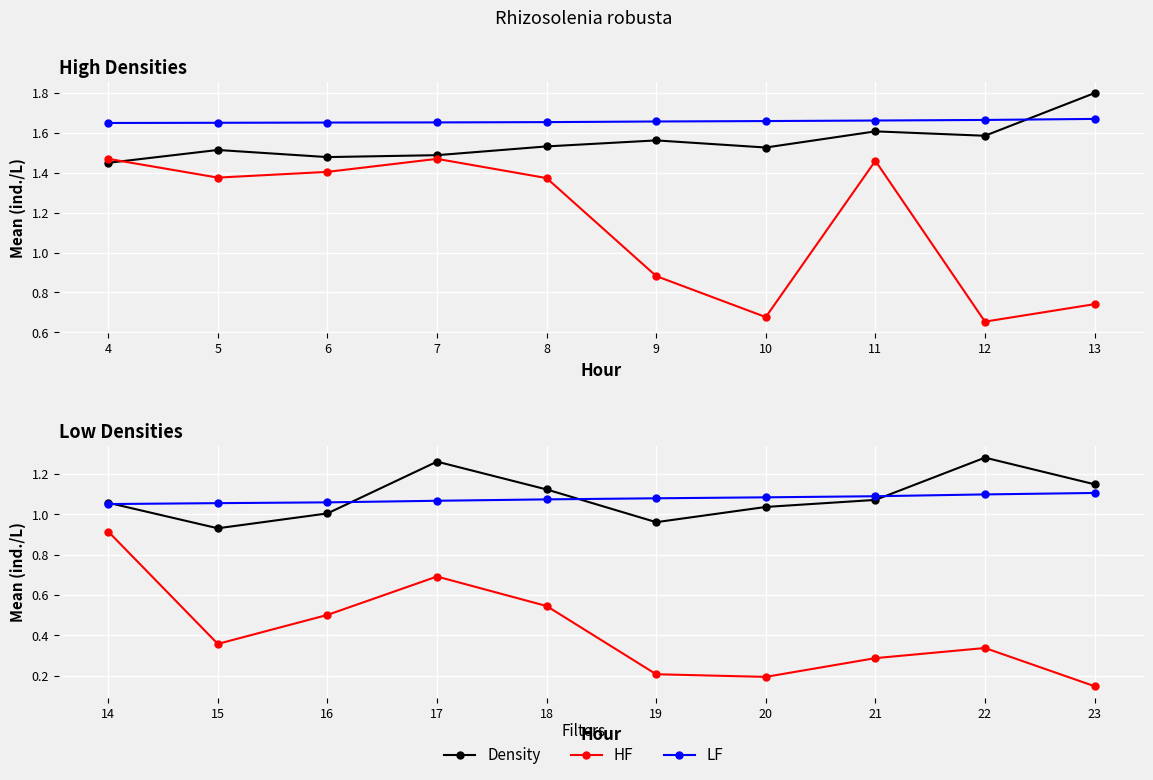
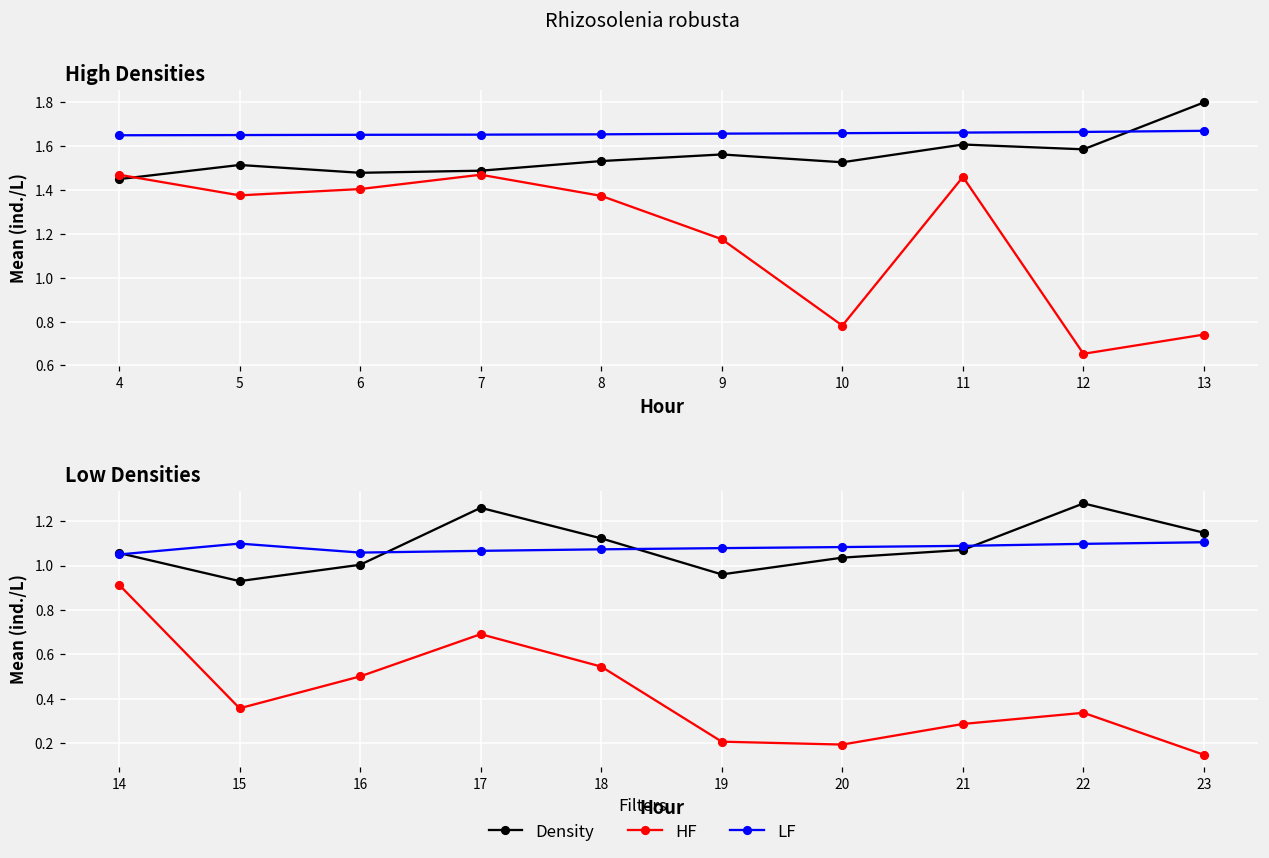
  {
    "High Densities": {
      "Density": {
        "4": 1.45,
        "5": 1.51,
        "6": 1.48,
        "7": 1.49,
        "8": 1.53,
        "9": 1.56,
        "10": 1.53,
        "11": 1.61,
        "12": 1.59,
        "13": 1.80
      },
      "HF": {
        "4": 1.47,
        "5": 1.38,
        "6": 1.40,
        "7": 1.47,
        "8": 1.37,
-       "9": 0.88,
-       "10": 0.68,
+       "9": 1.18,
+       "10": 0.78,
        "11": 1.46,
        "12": 0.65,
        "13": 0.74
      },
      "LF": {
        "4": 1.65,
        "5": 1.65,
        "6": 1.65,
        "7": 1.65,
        "8": 1.65,
        "9": 1.66,
        "10": 1.66,
        "11": 1.66,
        "12": 1.67,
        "13": 1.67
      }
    },
    "Low Densities": {
      "Density": {
        "15": 0.93,
        "16": 1.00,
        "17": 1.26,
        "18": 1.12,
        "19": 0.96,
        "20": 1.04,
        "21": 1.07,
        "22": 1.28,
        "23": 1.15
      },
      "HF": {
        "14": 0.91,
        "15": 0.36,
        "16": 0.50,
        "17": 0.69,
        "18": 0.54,
        "19": 0.21,
        "20": 0.19,
        "21": 0.29,
        "22": 0.34,
        "23": 0.15
      },
      "LF": {
-       "15": 1.05,
+       "15": 1.10,
        "16": 1.06,
        "17": 1.07,
        "18": 1.07,
        "19": 1.08,
        "20": 1.08,
        "21": 1.09,
        "22": 1.10,
        "23": 1.10
      }
    }
  }
